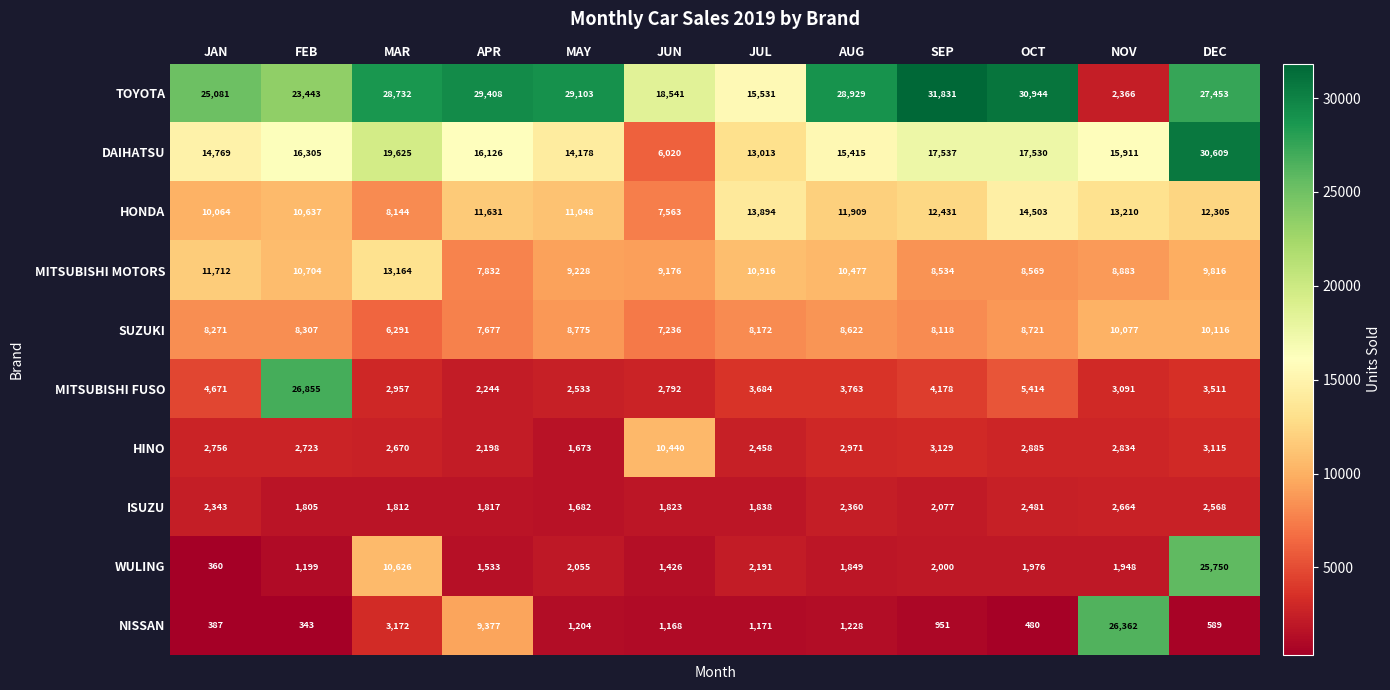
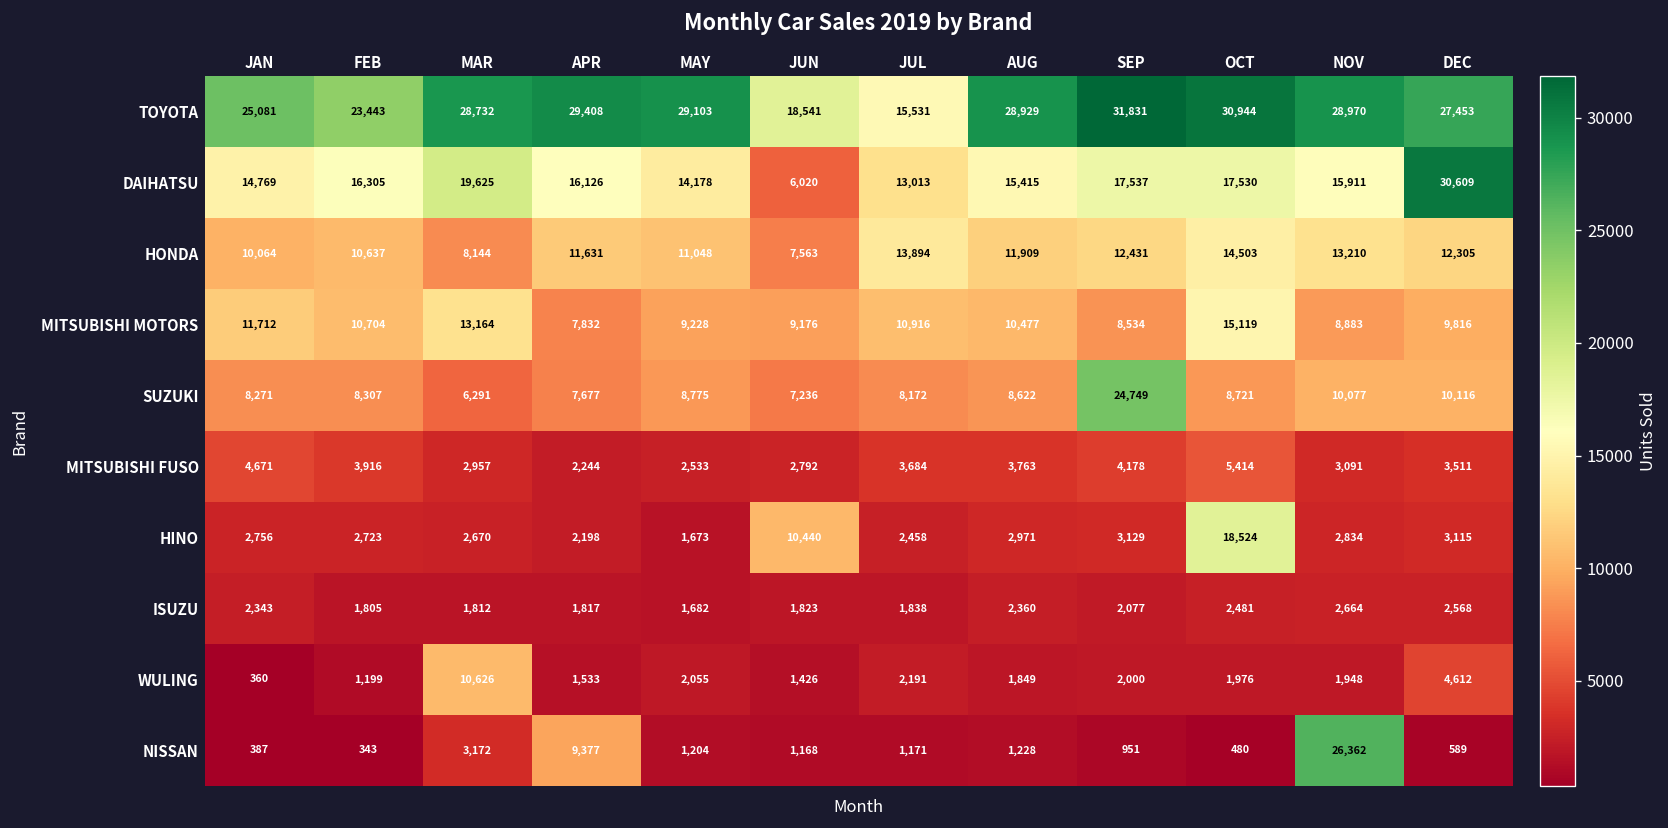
  {
    "TOYOTA": {
      "JAN": "25,081",
      "FEB": "23,443",
      "MAR": "28,732",
      "APR": "29,408",
      "MAY": "29,103",
      "JUN": "18,541",
      "JUL": "15,531",
      "AUG": "28,929",
      "SEP": "31,831",
      "OCT": "30,944",
-     "NOV": "2,366",
+     "NOV": "28,970",
      "DEC": "27,453"
    },
    "DAIHATSU": {
      "JAN": "14,769",
      "FEB": "16,305",
      "MAR": "19,625",
      "APR": "16,126",
      "MAY": "14,178",
      "JUN": "6,020",
      "JUL": "13,013",
      "AUG": "15,415",
      "SEP": "17,537",
      "OCT": "17,530",
      "NOV": "15,911",
      "DEC": "30,609"
    },
    "HONDA": {
      "JAN": "10,064",
      "FEB": "10,637",
      "MAR": "8,144",
      "APR": "11,631",
      "MAY": "11,048",
      "JUN": "7,563",
      "JUL": "13,894",
      "AUG": "11,909",
      "SEP": "12,431",
      "OCT": "14,503",
      "NOV": "13,210",
      "DEC": "12,305"
    },
    "MITSUBISHI MOTORS": {
      "JAN": "11,712",
      "FEB": "10,704",
      "MAR": "13,164",
      "APR": "7,832",
      "MAY": "9,228",
      "JUN": "9,176",
      "JUL": "10,916",
      "AUG": "10,477",
      "SEP": "8,534",
-     "OCT": "8,569",
+     "OCT": "15,119",
      "NOV": "8,883",
      "DEC": "9,816"
    },
    "SUZUKI": {
      "JAN": "8,271",
      "FEB": "8,307",
      "MAR": "6,291",
      "APR": "7,677",
      "MAY": "8,775",
      "JUN": "7,236",
      "JUL": "8,172",
      "AUG": "8,622",
-     "SEP": "8,118",
+     "SEP": "24,749",
      "OCT": "8,721",
      "NOV": "10,077",
      "DEC": "10,116"
    },
    "MITSUBISHI FUSO": {
      "JAN": "4,671",
-     "FEB": "26,855",
+     "FEB": "3,916",
      "MAR": "2,957",
      "APR": "2,244",
      "MAY": "2,533",
      "JUN": "2,792",
      "JUL": "3,684",
      "AUG": "3,763",
      "SEP": "4,178",
      "OCT": "5,414",
      "NOV": "3,091",
      "DEC": "3,511"
    },
    "HINO": {
      "JAN": "2,756",
      "FEB": "2,723",
      "MAR": "2,670",
      "APR": "2,198",
      "MAY": "1,673",
      "JUN": "10,440",
      "JUL": "2,458",
      "AUG": "2,971",
      "SEP": "3,129",
-     "OCT": "2,885",
+     "OCT": "18,524",
      "NOV": "2,834",
      "DEC": "3,115"
    },
    "ISUZU": {
      "JAN": "2,343",
      "FEB": "1,805",
      "MAR": "1,812",
      "APR": "1,817",
      "MAY": "1,682",
      "JUN": "1,823",
      "JUL": "1,838",
      "AUG": "2,360",
      "SEP": "2,077",
      "OCT": "2,481",
      "NOV": "2,664",
      "DEC": "2,568"
    },
    "WULING": {
      "JAN": "360",
      "FEB": "1,199",
      "MAR": "10,626",
      "APR": "1,533",
      "MAY": "2,055",
      "JUN": "1,426",
      "JUL": "2,191",
      "AUG": "1,849",
      "SEP": "2,000",
      "OCT": "1,976",
      "NOV": "1,948",
-     "DEC": "25,750"
+     "DEC": "4,612"
    },
    "NISSAN": {
      "JAN": "387",
      "FEB": "343",
      "MAR": "3,172",
      "APR": "9,377",
      "MAY": "1,204",
      "JUN": "1,168",
      "JUL": "1,171",
      "AUG": "1,228",
      "SEP": "951",
      "OCT": "480",
      "NOV": "26,362",
      "DEC": "589"
    }
  }
